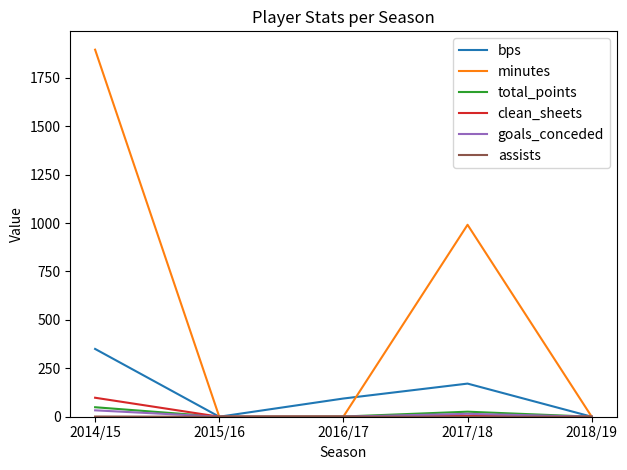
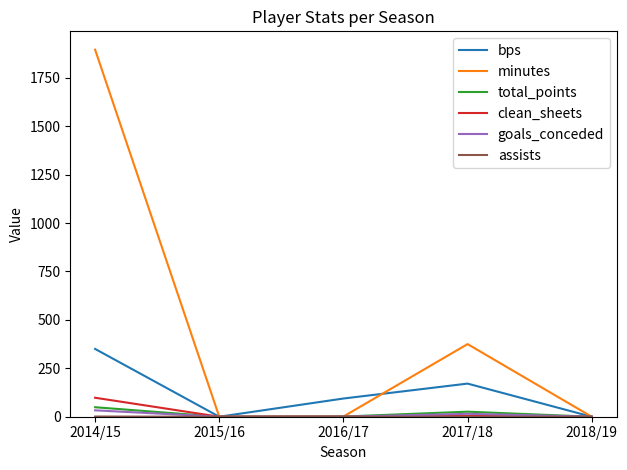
  {
    "bps": {
      "2014/15": 350,
      "2016/17": 90,
      "2017/18": 170
    },
    "minutes": {
      "2014/15": 1900,
-     "2017/18": 990
+     "2017/18": 380
    },
    "total_points": {
      "2014/15": 50
    },
    "clean_sheets": {
      "2014/15": 100
    },
    "goals_conceded": {
      "2014/15": 30
    },
    "assists": {
      "2014/15": 0
    }
  }
